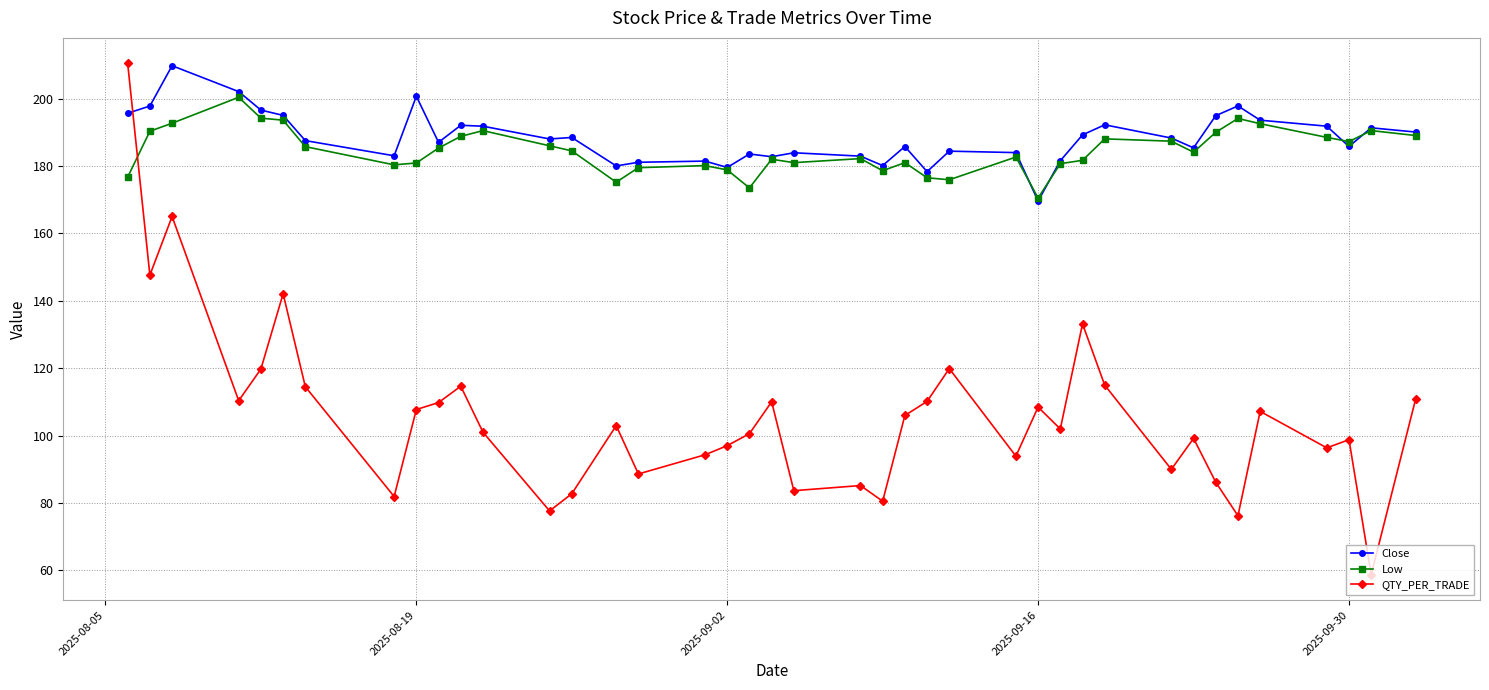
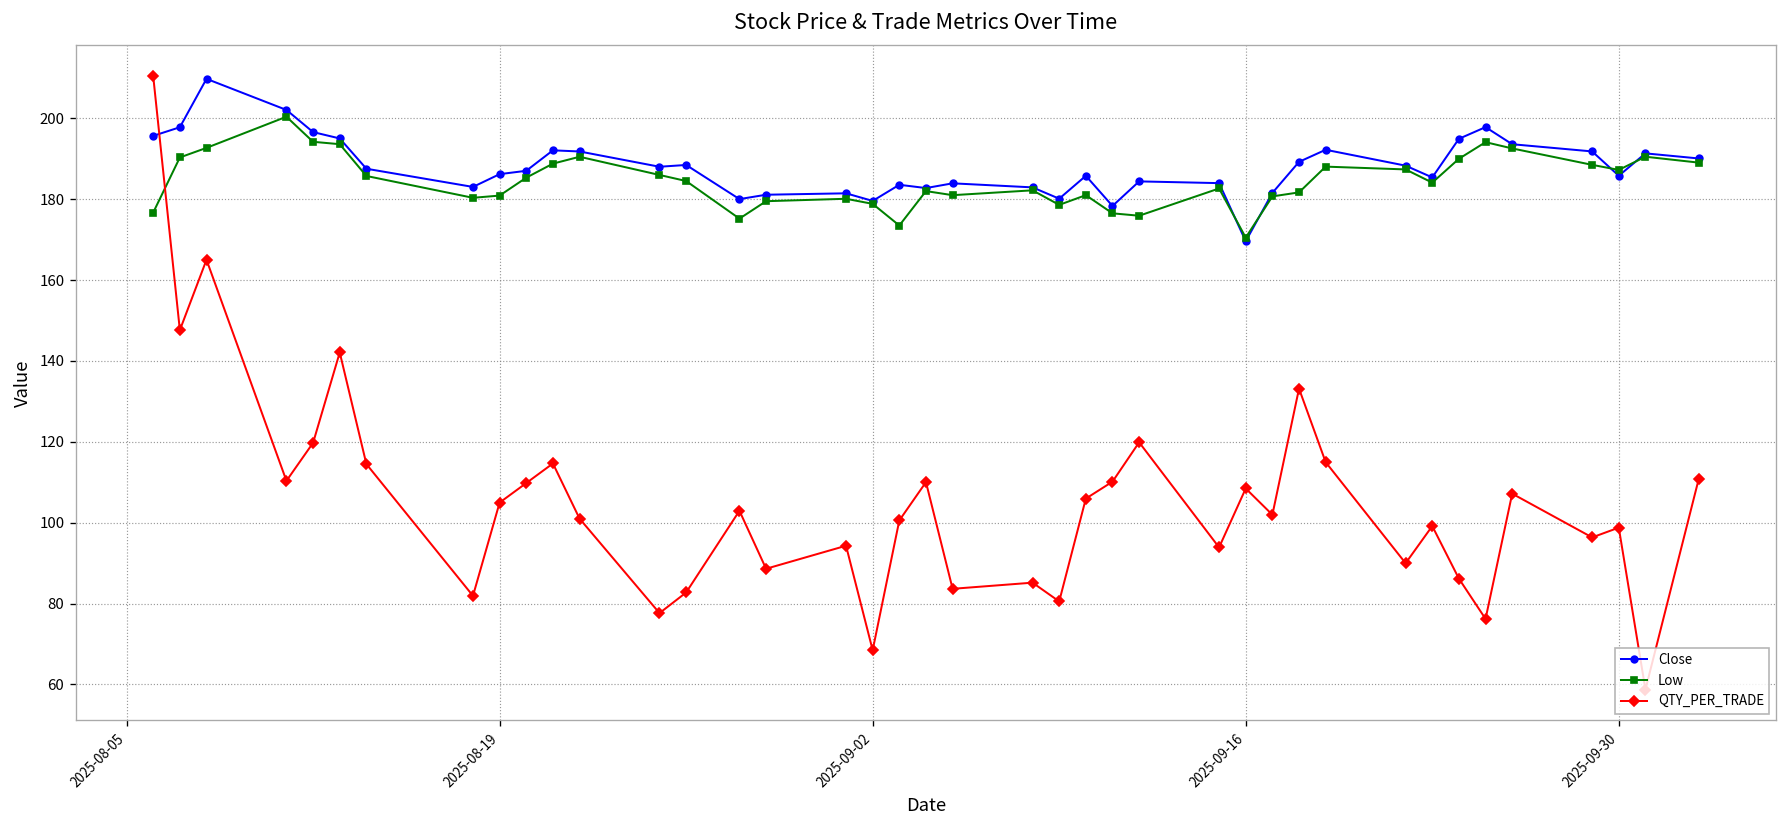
  {
    "Close": {
-     "2025-08-19": 201,
+     "2025-08-19": 186,
      "2025-09-16": 170,
      "2025-09-30": 186
    },
    "Low": {
      "2025-08-19": 181,
      "2025-09-16": 171,
      "2025-09-30": 187
    },
    "QTY_PER_TRADE": {
-     "2025-08-19": 108,
-     "2025-09-02": 97,
+     "2025-08-19": 105,
+     "2025-09-02": 68,
      "2025-09-16": 108,
      "2025-09-30": 99
    }
  }
